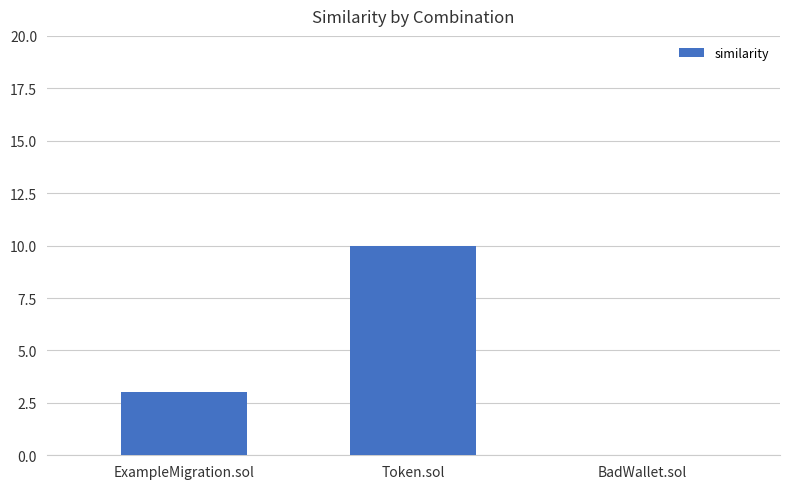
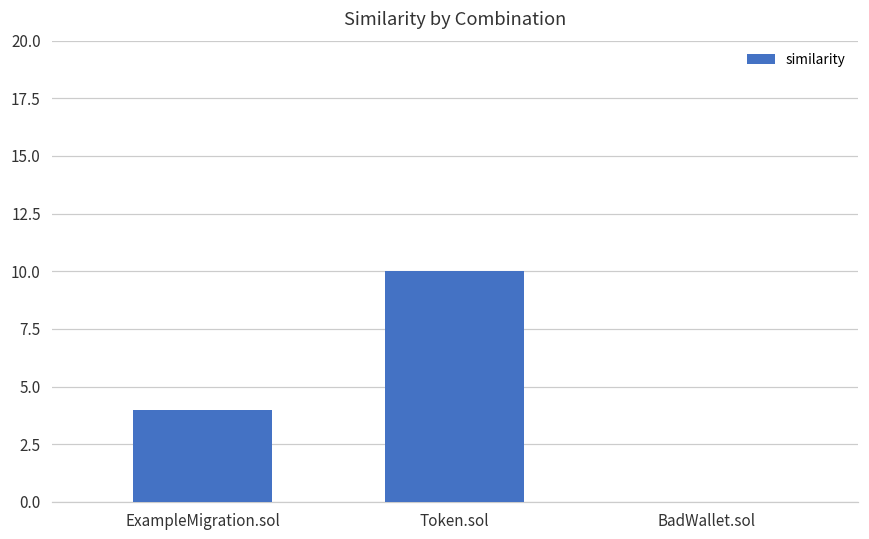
  {
-   "ExampleMigration.sol": 3,
+   "ExampleMigration.sol": 4,
    "Token.sol": 10,
    "BadWallet.sol": 0
  }
